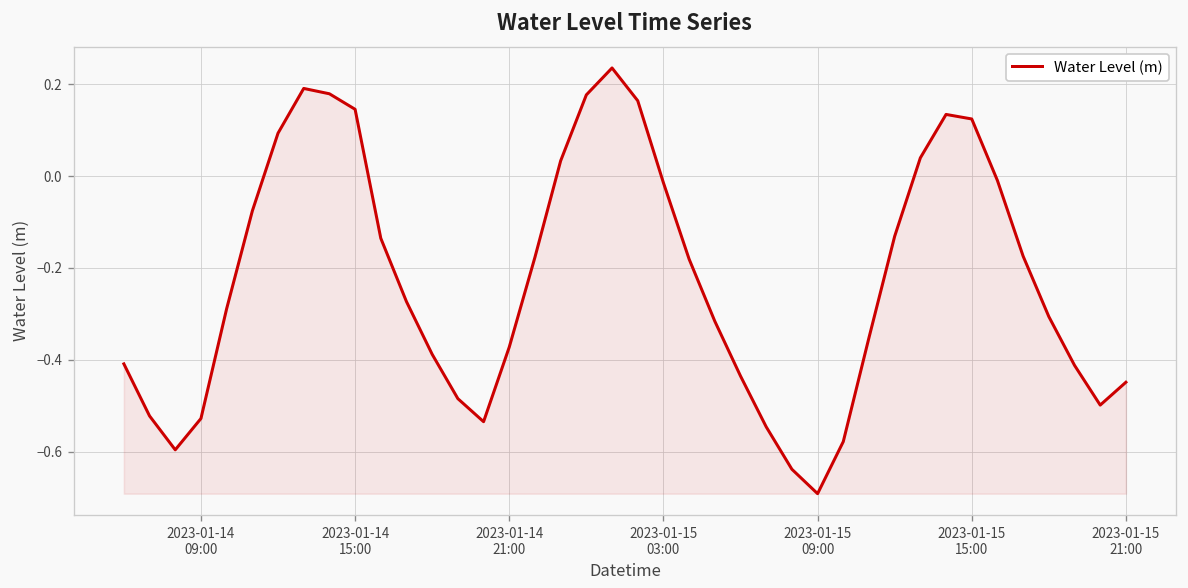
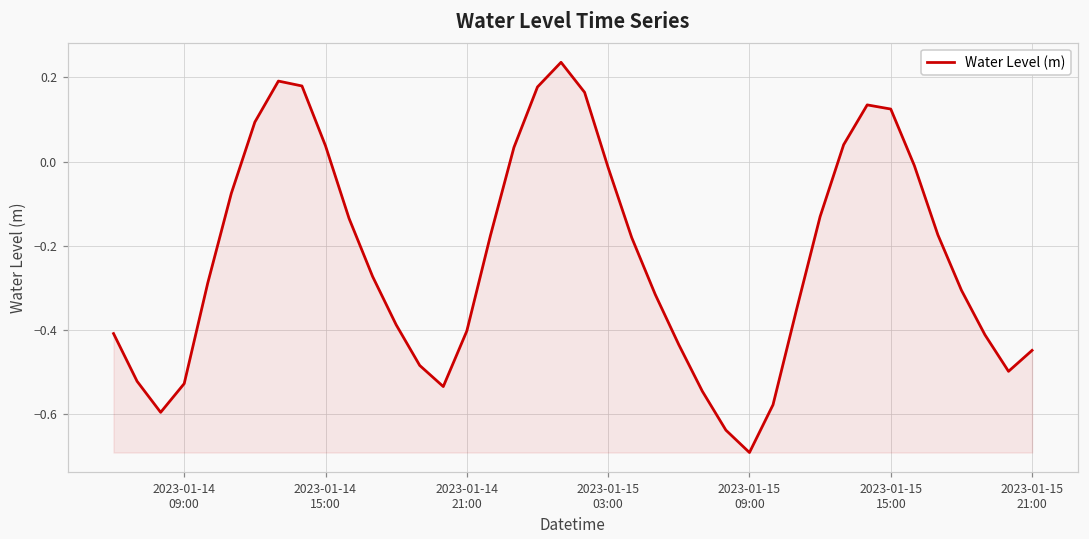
  {
    "2023-01-14 09:00": -0.53,
-   "2023-01-14 15:00": 0.15,
-   "2023-01-14 21:00": -0.37,
+   "2023-01-14 15:00": 0.04,
+   "2023-01-14 21:00": -0.40,
    "2023-01-15 03:00": -0.01,
    "2023-01-15 09:00": -0.69,
    "2023-01-15 15:00": 0.12,
    "2023-01-15 21:00": -0.45
  }
